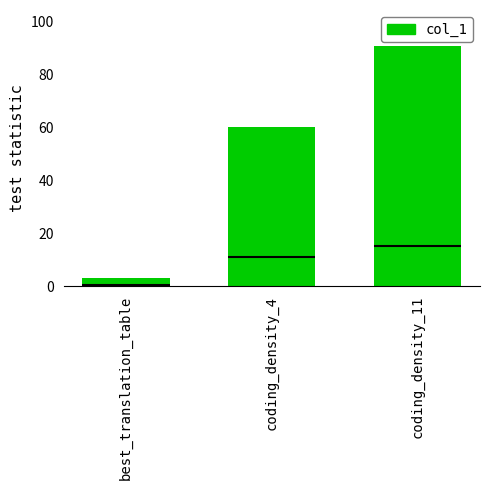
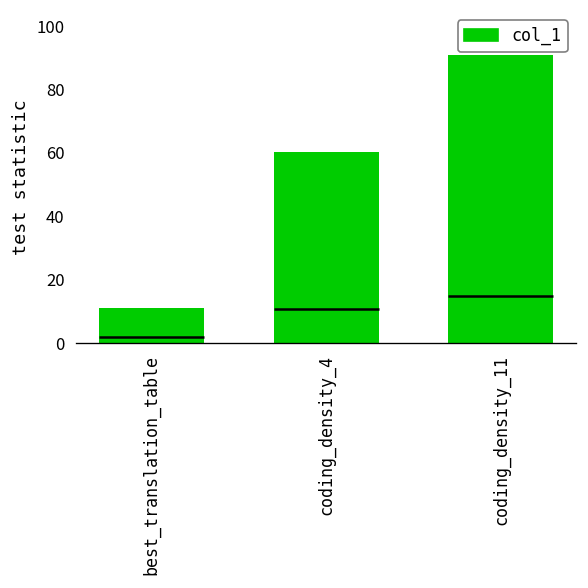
  {
-   "best_translation_table": 3,
+   "best_translation_table": 11,
    "coding_density_4": 60,
    "coding_density_11": 91
  }
